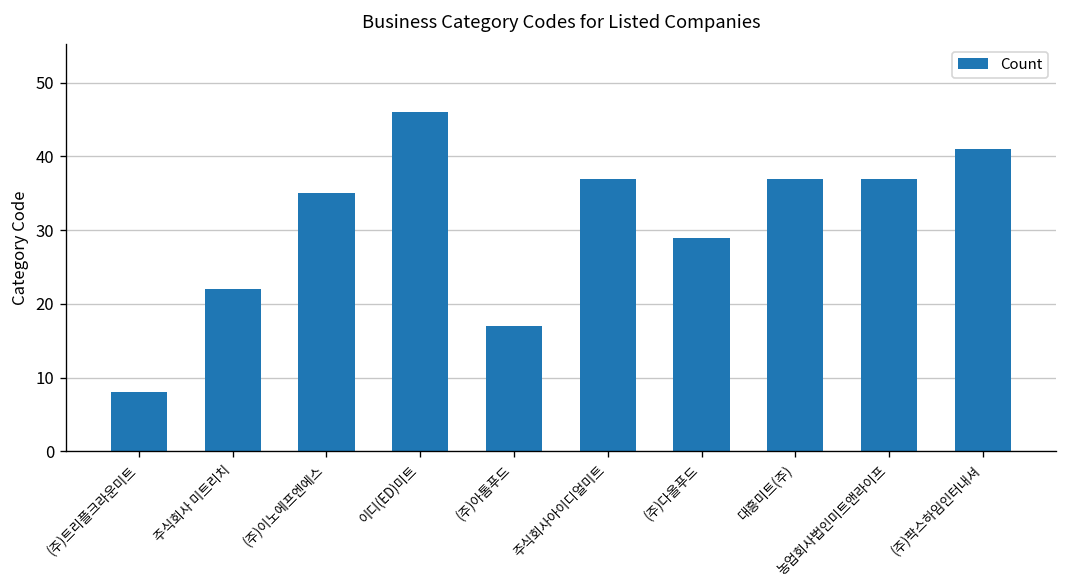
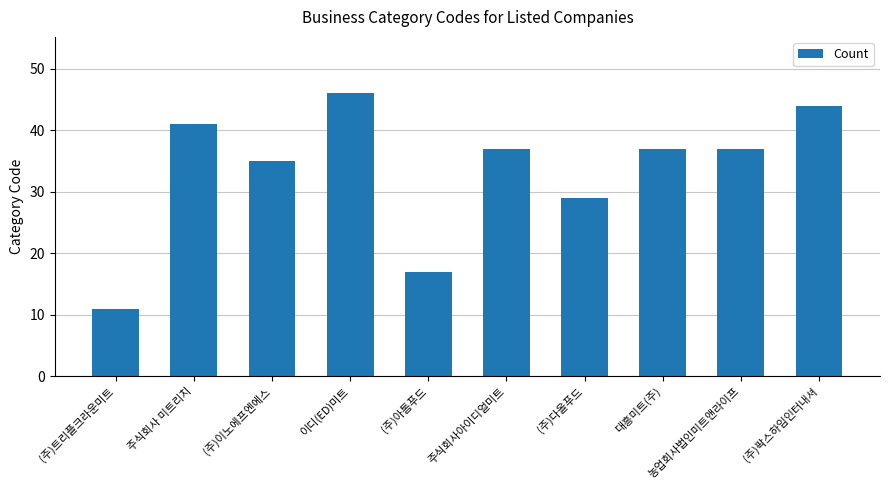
  {
-   "(주)트리플크라운미트": 8,
-   "주식회사 미트리치": 22,
+   "(주)트리플크라운미트": 11,
+   "주식회사 미트리치": 41,
    "(주)이노에프엔에스": 35,
    "이디(ED)미트": 46,
    "(주)아톰푸드": 17,
    "주식회사아이디얼미트": 37,
    "(주)다올푸드": 29,
    "대흥미트(주)": 37,
    "농업회사법인미트앤라이프": 37,
-   "(주)팍스하임인터내셔": 41
+   "(주)팍스하임인터내셔": 44
  }
